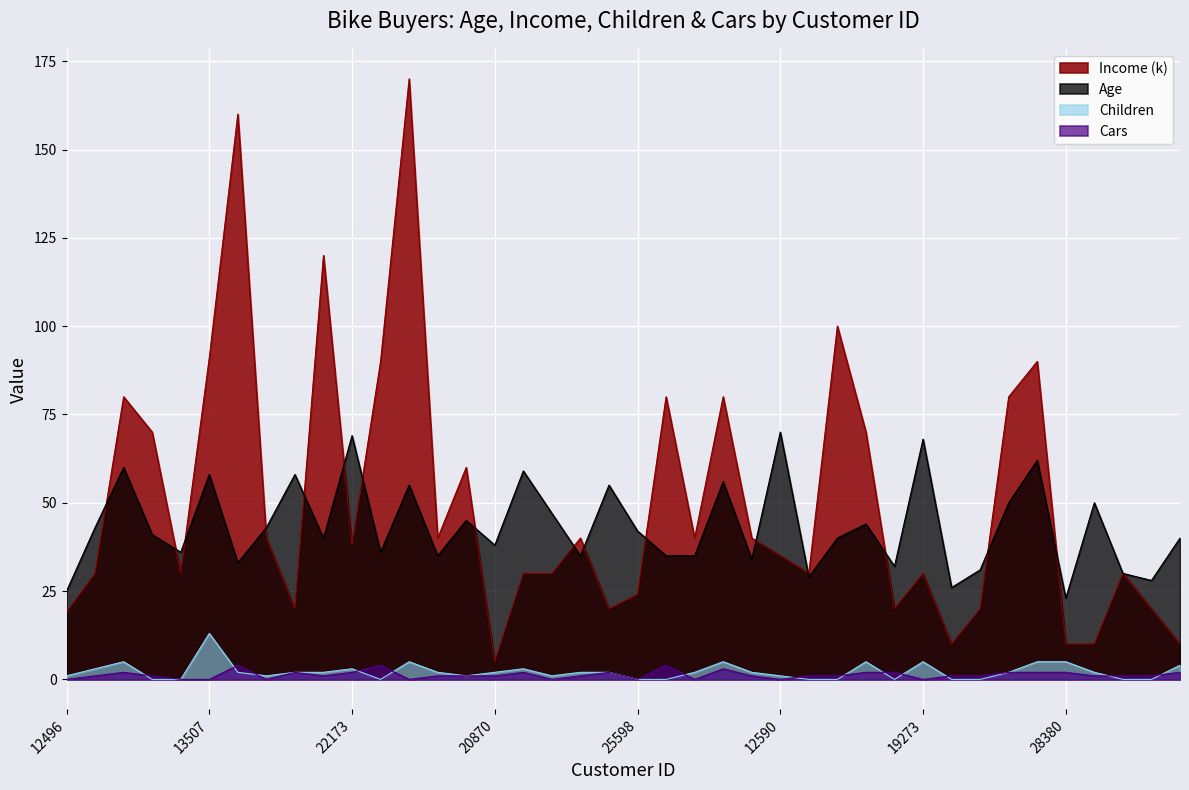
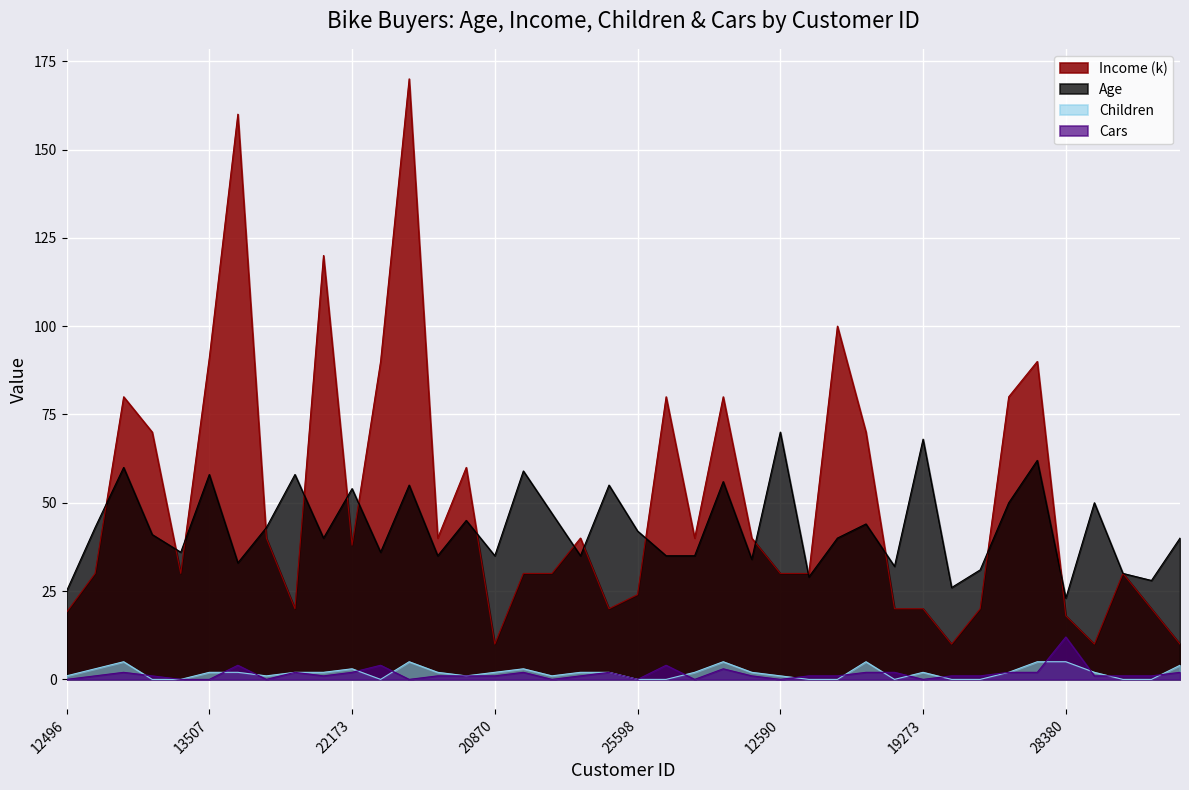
  {
    "Income (k)": {
      "12496": 19,
      "13507": 91,
      "22173": 38,
-     "20870": 5,
+     "20870": 10,
      "25598": 24,
-     "12590": 35,
-     "19273": 30,
-     "28380": 10
+     "12590": 30,
+     "19273": 20,
+     "28380": 18
    },
    "Age": {
      "12496": 25,
      "13507": 58,
-     "22173": 69,
-     "20870": 38,
+     "22173": 54,
+     "20870": 35,
      "25598": 42,
      "12590": 70,
      "19273": 68,
      "28380": 23
    },
    "Children": {
      "12496": 1,
-     "13507": 13,
+     "13507": 2,
      "22173": 3,
      "20870": 2,
      "12590": 1,
-     "19273": 5,
+     "19273": 2,
      "28380": 5
    },
    "Cars": {
      "12496": 0,
      "13507": 0,
      "22173": 2,
      "20870": 1,
      "12590": 0,
      "19273": 0,
-     "28380": 2
+     "28380": 12
    }
  }
